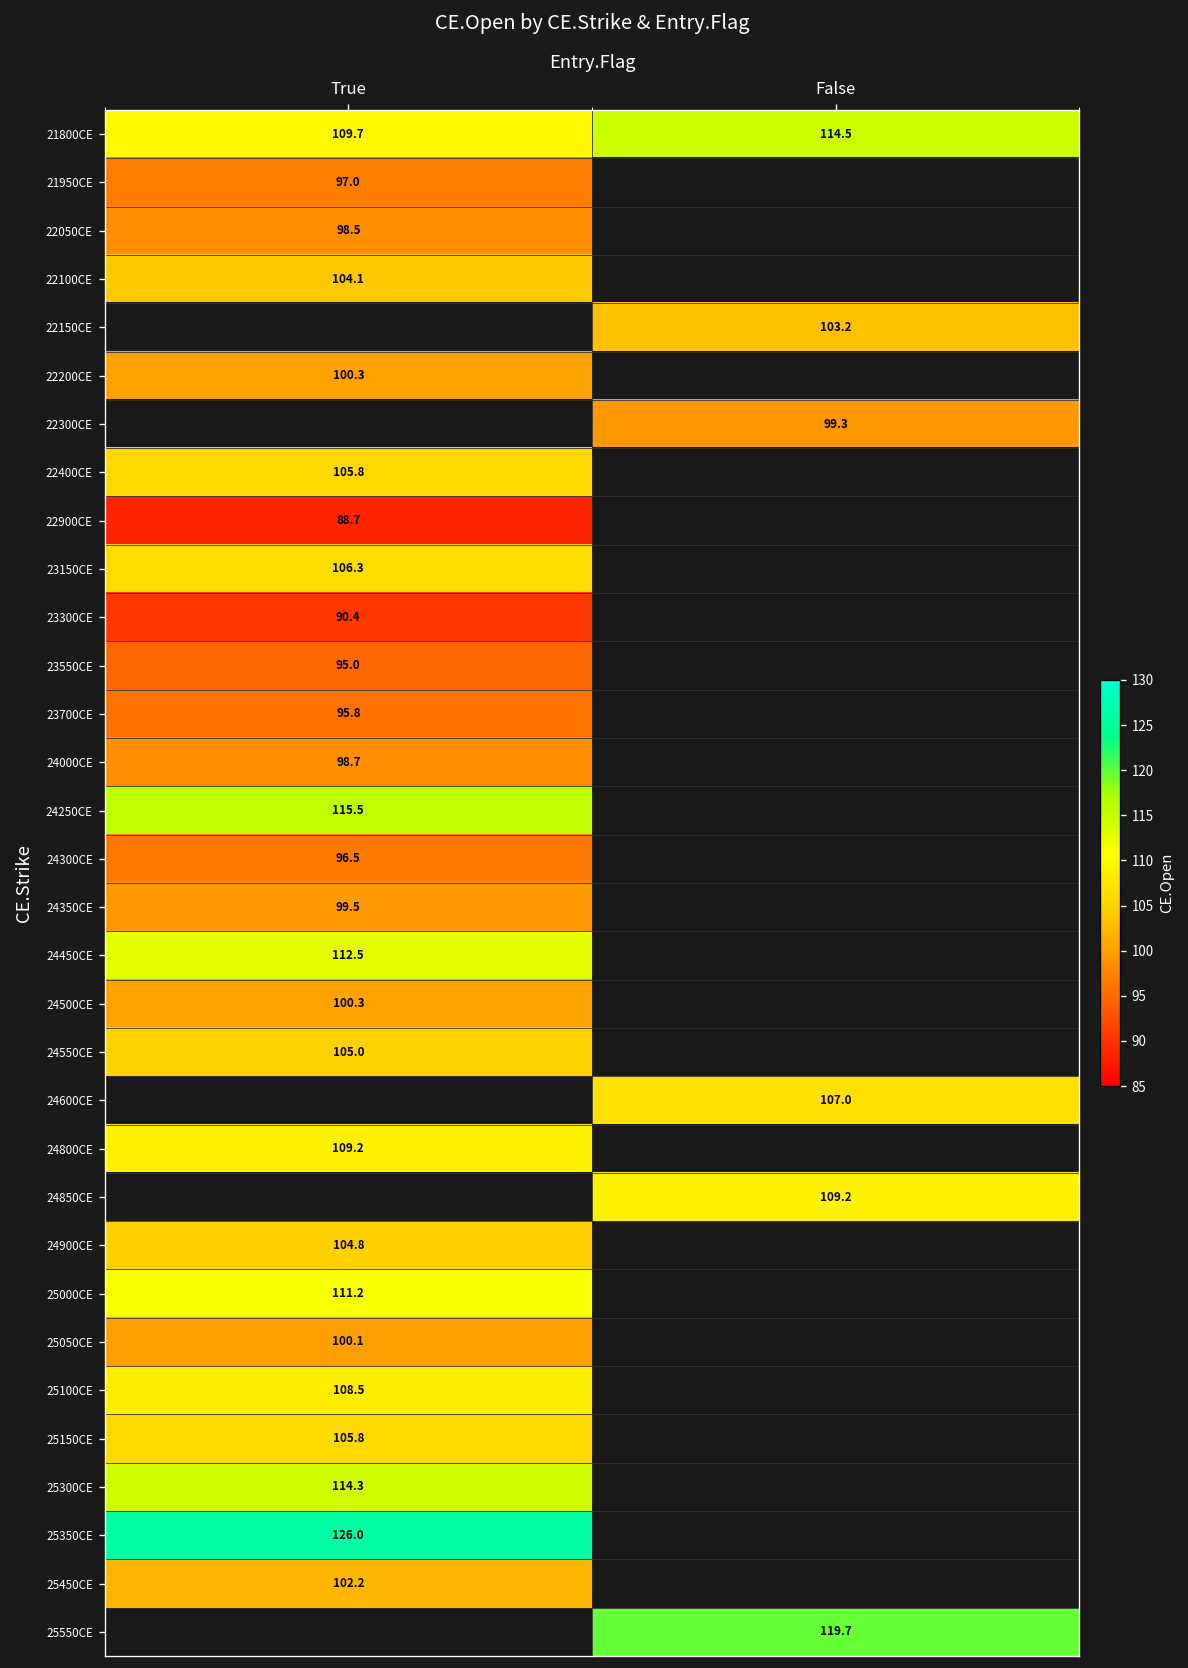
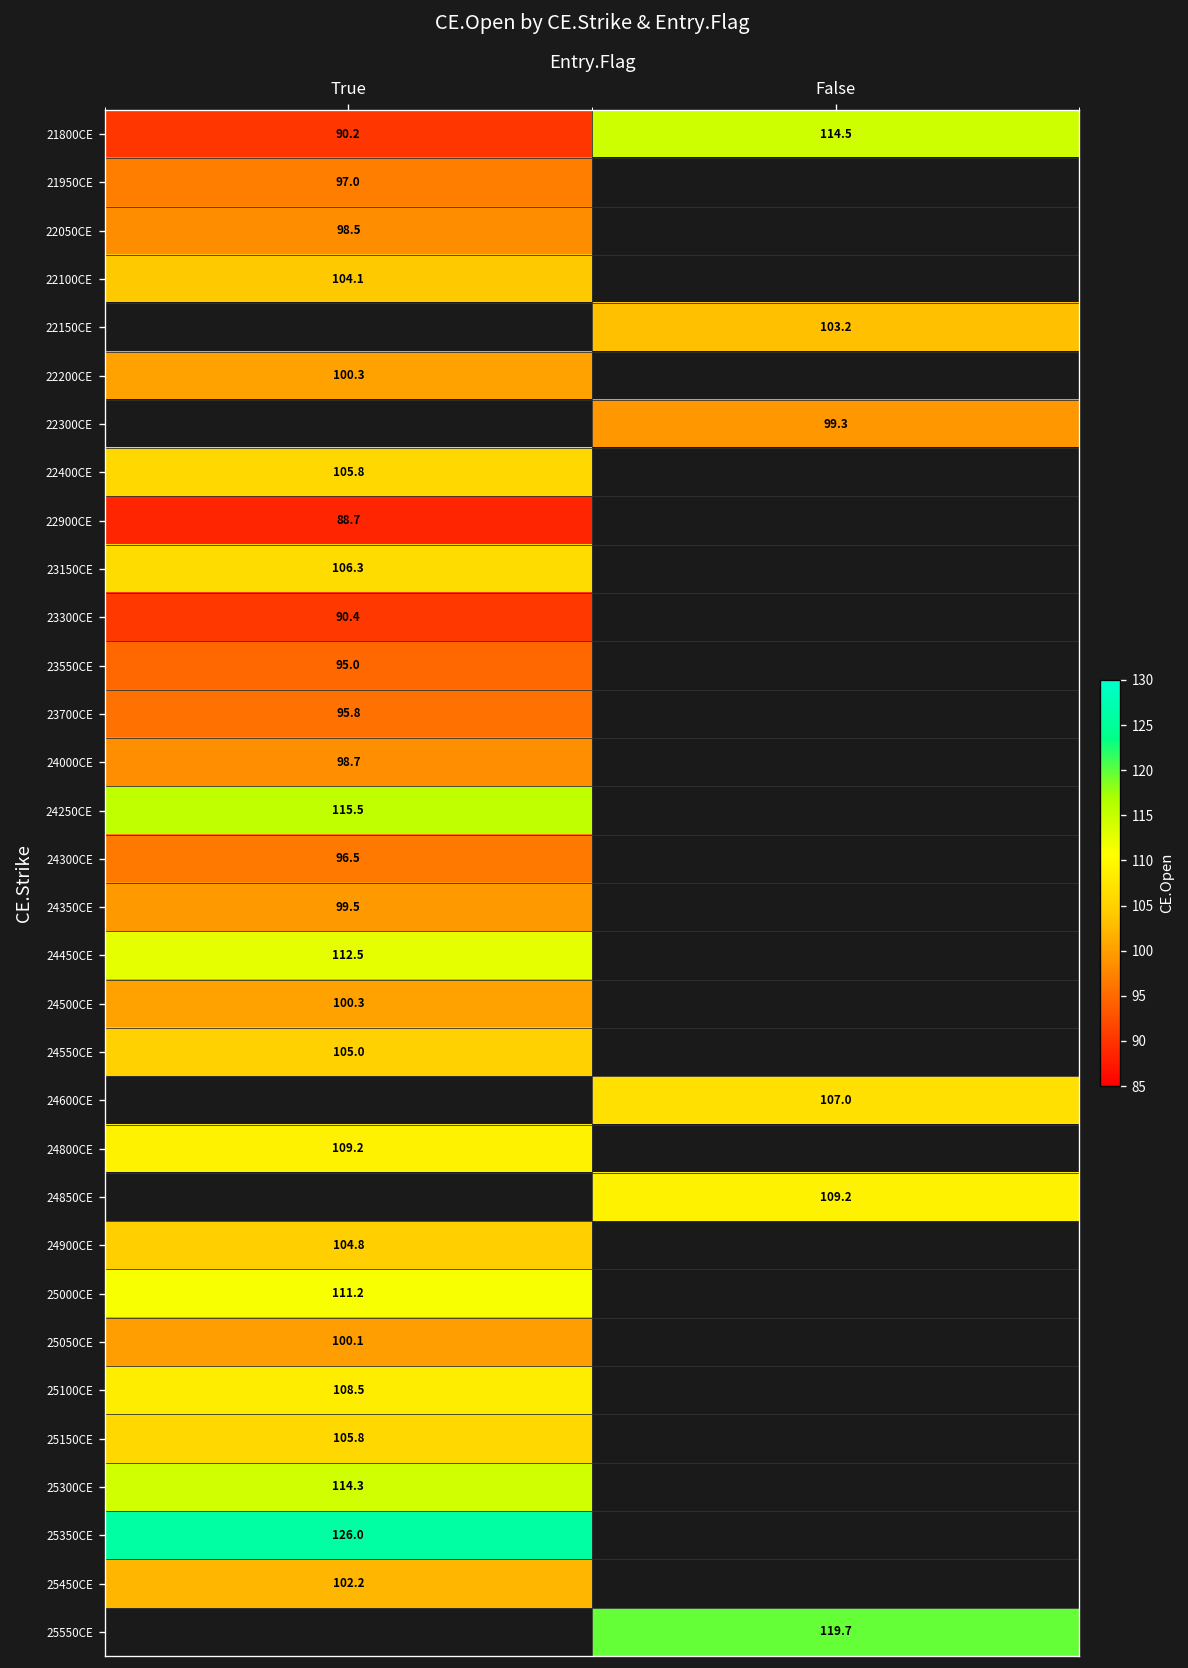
  {
    "21800CE": {
-     "True": 109.7,
+     "True": 90.2,
      "False": 114.5
    },
    "21950CE": {
      "True": 97.0
    },
    "22050CE": {
      "True": 98.5
    },
    "22100CE": {
      "True": 104.1
    },
    "22150CE": {
      "False": 103.2
    },
    "22200CE": {
      "True": 100.3
    },
    "22300CE": {
      "False": 99.3
    },
    "22400CE": {
      "True": 105.8
    },
    "22900CE": {
      "True": 88.7
    },
    "23150CE": {
      "True": 106.3
    },
    "23300CE": {
      "True": 90.4
    },
    "23550CE": {
      "True": 95.0
    },
    "23700CE": {
      "True": 95.8
    },
    "24000CE": {
      "True": 98.7
    },
    "24250CE": {
      "True": 115.5
    },
    "24300CE": {
      "True": 96.5
    },
    "24350CE": {
      "True": 99.5
    },
    "24450CE": {
      "True": 112.5
    },
    "24500CE": {
      "True": 100.3
    },
    "24550CE": {
      "True": 105.0
    },
    "24600CE": {
      "False": 107.0
    },
    "24800CE": {
      "True": 109.2
    },
    "24850CE": {
      "False": 109.2
    },
    "24900CE": {
      "True": 104.8
    },
    "25000CE": {
      "True": 111.2
    },
    "25050CE": {
      "True": 100.1
    },
    "25100CE": {
      "True": 108.5
    },
    "25150CE": {
      "True": 105.8
    },
    "25300CE": {
      "True": 114.3
    },
    "25350CE": {
      "True": 126.0
    },
    "25450CE": {
      "True": 102.2
    },
    "25550CE": {
      "False": 119.7
    }
  }
